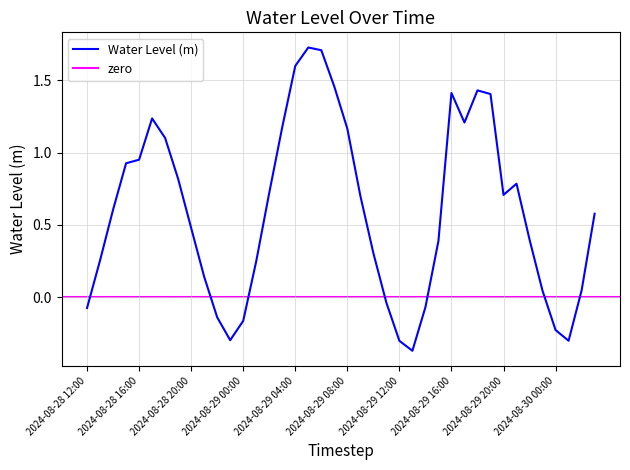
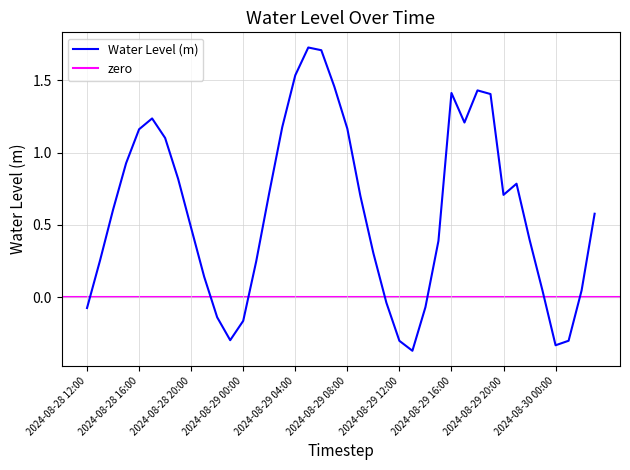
  {
    "2024-08-28 12:00": -0.07,
-   "2024-08-28 16:00": 0.95,
+   "2024-08-28 16:00": 1.16,
    "2024-08-28 20:00": 0.48,
    "2024-08-29 00:00": -0.16,
-   "2024-08-29 04:00": 1.60,
+   "2024-08-29 04:00": 1.53,
    "2024-08-29 08:00": 1.17,
    "2024-08-29 12:00": -0.30,
    "2024-08-29 16:00": 1.41,
    "2024-08-29 20:00": 0.71,
-   "2024-08-30 00:00": -0.23
+   "2024-08-30 00:00": -0.33
  }
